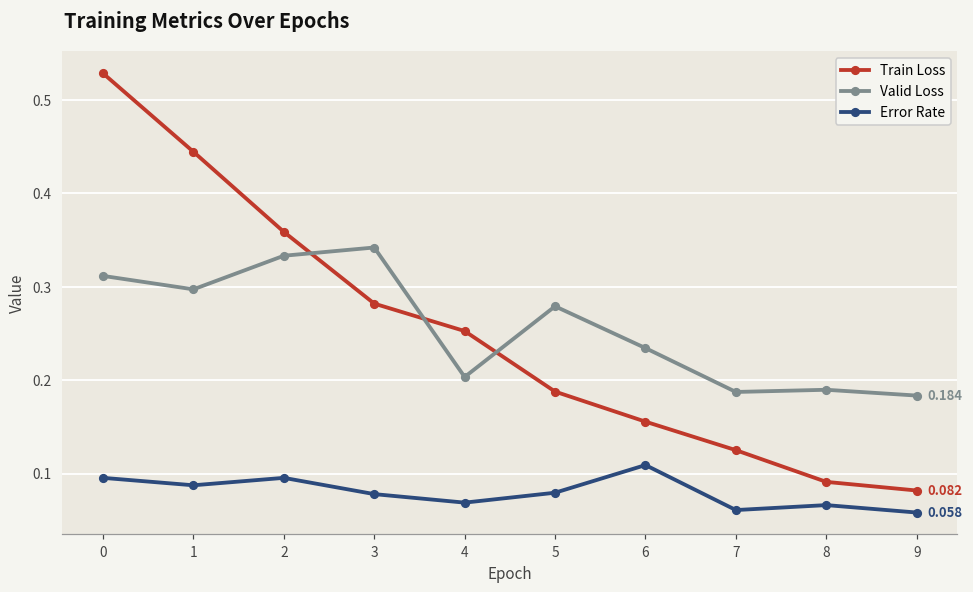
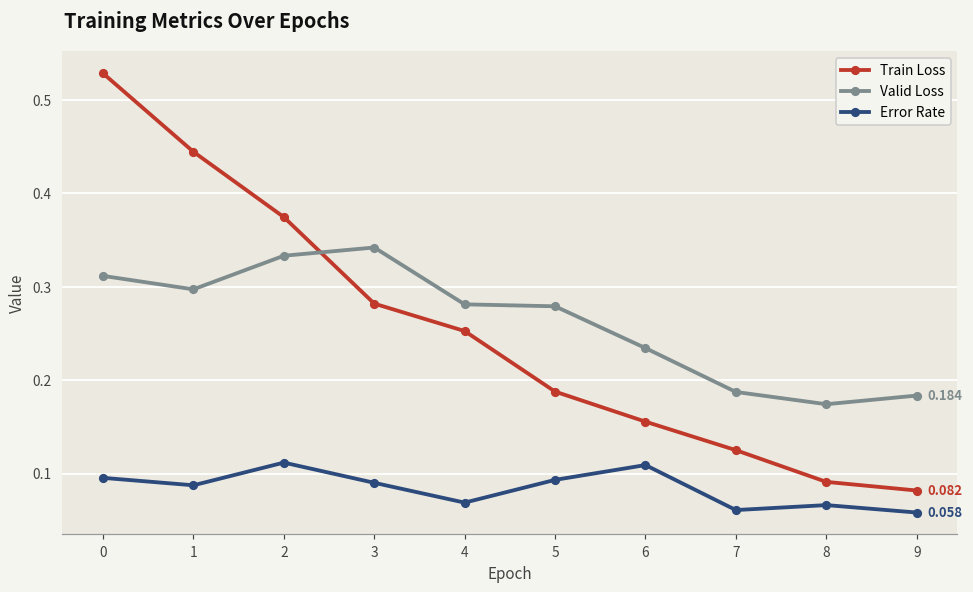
  {
    "Train Loss": {
      "0": 0.53,
      "1": 0.44,
-     "2": 0.36,
+     "2": 0.37,
      "3": 0.28,
      "4": 0.25,
      "5": 0.19,
      "6": 0.16,
      "7": 0.13,
      "8": 0.09
    },
    "Valid Loss": {
      "0": 0.31,
      "1": 0.30,
      "2": 0.33,
      "3": 0.34,
-     "4": 0.20,
+     "4": 0.28,
      "5": 0.28,
      "6": 0.23,
      "7": 0.19,
-     "8": 0.19
+     "8": 0.17
    },
    "Error Rate": {
      "0": 0.10,
      "1": 0.09,
-     "2": 0.10,
-     "3": 0.08,
+     "2": 0.11,
+     "3": 0.09,
      "4": 0.07,
-     "5": 0.08,
+     "5": 0.09,
      "6": 0.11,
      "7": 0.06,
      "8": 0.07
    }
  }
